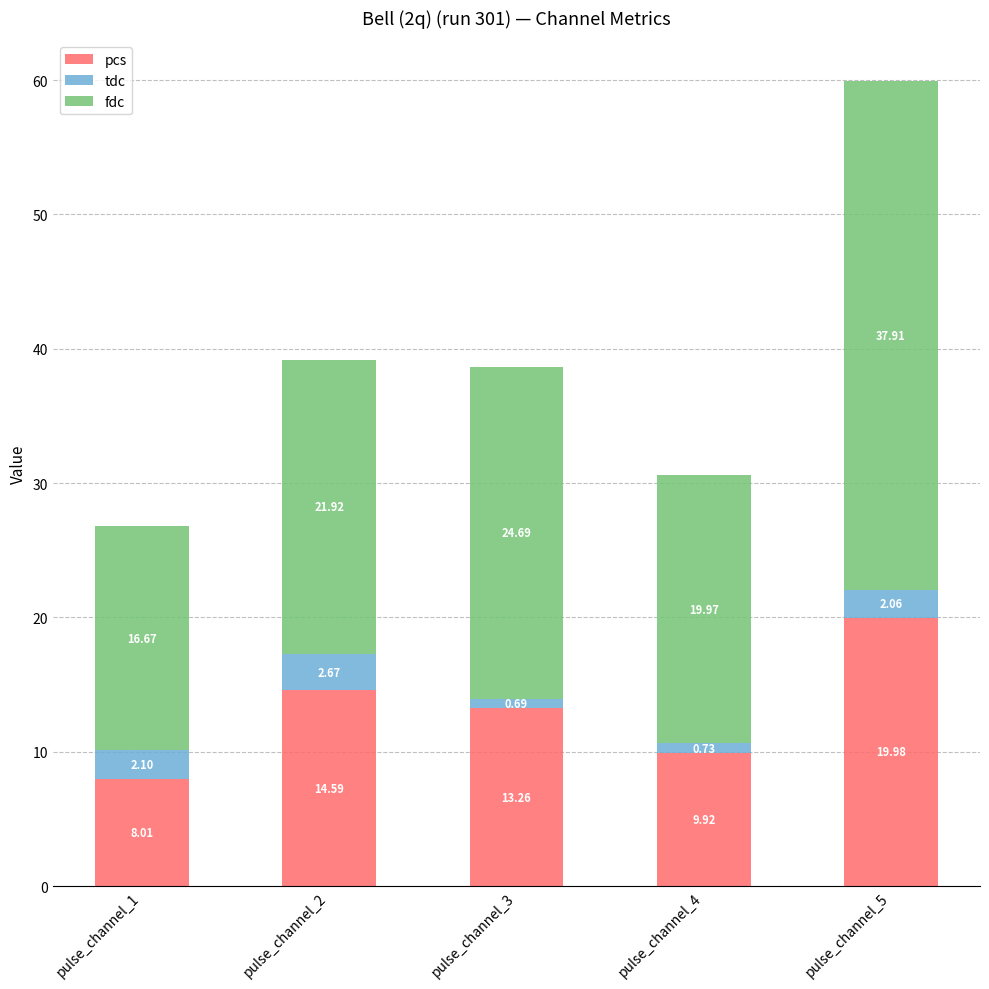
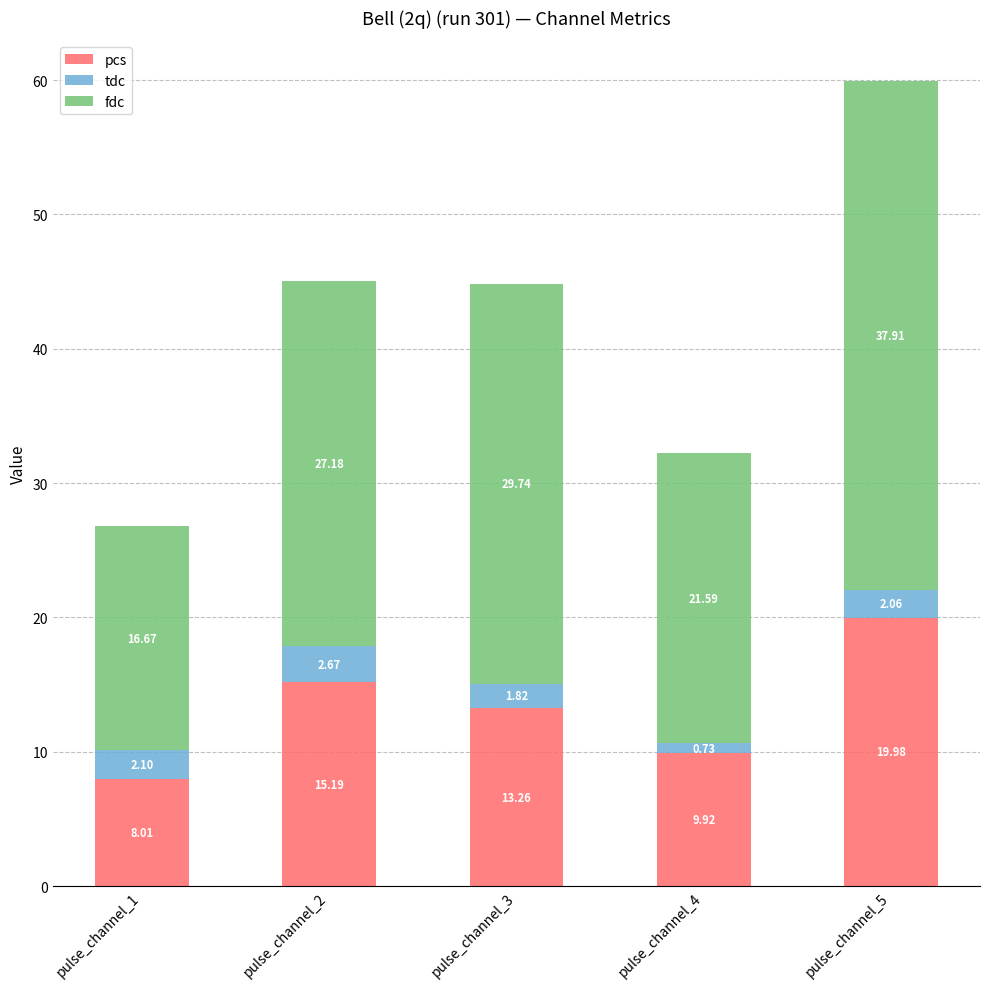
  {
    "pcs": {
      "pulse_channel_1": 8.01,
-     "pulse_channel_2": 14.59,
+     "pulse_channel_2": 15.19,
      "pulse_channel_3": 13.26,
      "pulse_channel_4": 9.92,
      "pulse_channel_5": 19.98
    },
    "tdc": {
      "pulse_channel_1": 2.10,
      "pulse_channel_2": 2.67,
-     "pulse_channel_3": 0.69,
+     "pulse_channel_3": 1.82,
      "pulse_channel_4": 0.73,
      "pulse_channel_5": 2.06
    },
    "fdc": {
      "pulse_channel_1": 16.67,
-     "pulse_channel_2": 21.92,
-     "pulse_channel_3": 24.69,
-     "pulse_channel_4": 19.97,
+     "pulse_channel_2": 27.18,
+     "pulse_channel_3": 29.74,
+     "pulse_channel_4": 21.59,
      "pulse_channel_5": 37.91
    }
  }
